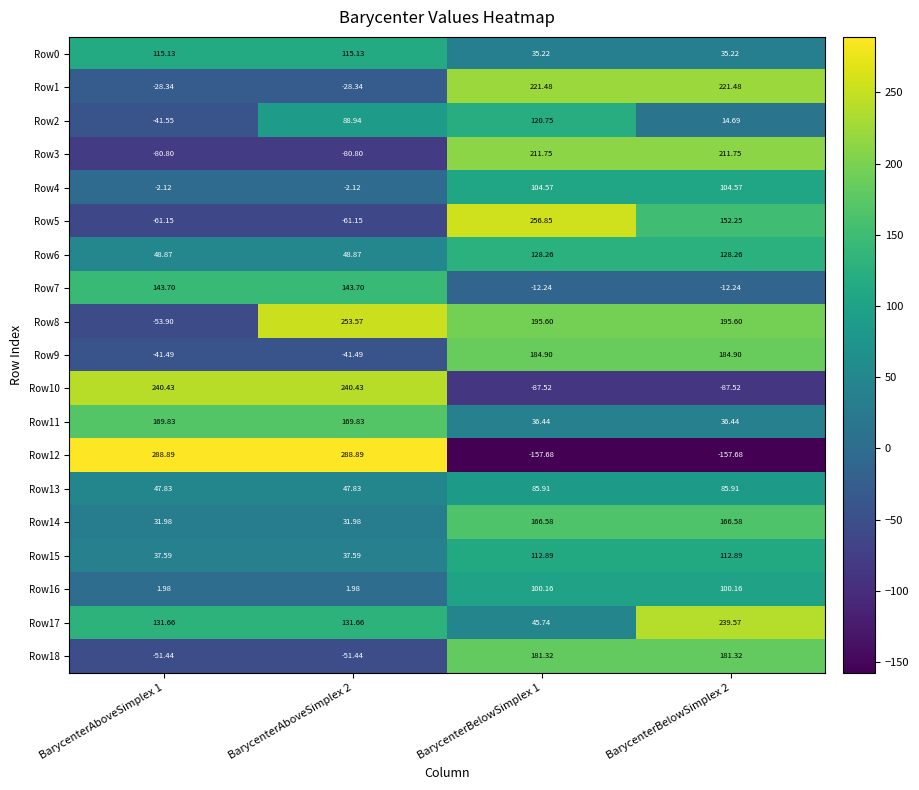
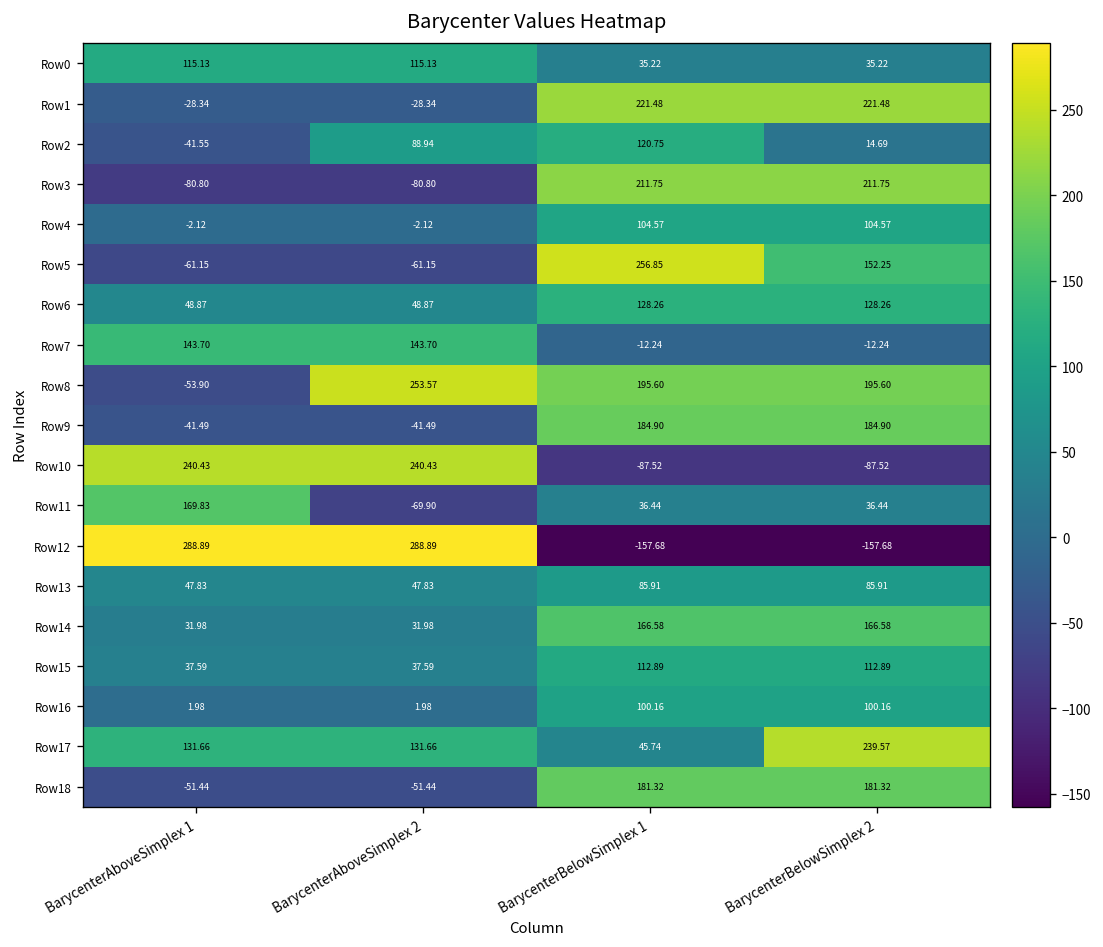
  {
    "Row0": {
      "BarycenterAboveSimplex 1": 115.13,
      "BarycenterAboveSimplex 2": 115.13,
      "BarycenterBelowSimplex 1": 35.22,
      "BarycenterBelowSimplex 2": 35.22
    },
    "Row1": {
      "BarycenterAboveSimplex 1": -28.34,
      "BarycenterAboveSimplex 2": -28.34,
      "BarycenterBelowSimplex 1": 221.48,
      "BarycenterBelowSimplex 2": 221.48
    },
    "Row2": {
      "BarycenterAboveSimplex 1": -41.55,
      "BarycenterAboveSimplex 2": 88.94,
      "BarycenterBelowSimplex 1": 120.75,
      "BarycenterBelowSimplex 2": 14.69
    },
    "Row3": {
      "BarycenterAboveSimplex 1": -80.80,
      "BarycenterAboveSimplex 2": -80.80,
      "BarycenterBelowSimplex 1": 211.75,
      "BarycenterBelowSimplex 2": 211.75
    },
    "Row4": {
      "BarycenterAboveSimplex 1": -2.12,
      "BarycenterAboveSimplex 2": -2.12,
      "BarycenterBelowSimplex 1": 104.57,
      "BarycenterBelowSimplex 2": 104.57
    },
    "Row5": {
      "BarycenterAboveSimplex 1": -61.15,
      "BarycenterAboveSimplex 2": -61.15,
      "BarycenterBelowSimplex 1": 256.85,
      "BarycenterBelowSimplex 2": 152.25
    },
    "Row6": {
      "BarycenterAboveSimplex 1": 48.87,
      "BarycenterAboveSimplex 2": 48.87,
      "BarycenterBelowSimplex 1": 128.26,
      "BarycenterBelowSimplex 2": 128.26
    },
    "Row7": {
      "BarycenterAboveSimplex 1": 143.70,
      "BarycenterAboveSimplex 2": 143.70,
      "BarycenterBelowSimplex 1": -12.24,
      "BarycenterBelowSimplex 2": -12.24
    },
    "Row8": {
      "BarycenterAboveSimplex 1": -53.90,
      "BarycenterAboveSimplex 2": 253.57,
      "BarycenterBelowSimplex 1": 195.60,
      "BarycenterBelowSimplex 2": 195.60
    },
    "Row9": {
      "BarycenterAboveSimplex 1": -41.49,
      "BarycenterAboveSimplex 2": -41.49,
      "BarycenterBelowSimplex 1": 184.90,
      "BarycenterBelowSimplex 2": 184.90
    },
    "Row10": {
      "BarycenterAboveSimplex 1": 240.43,
      "BarycenterAboveSimplex 2": 240.43,
      "BarycenterBelowSimplex 1": -87.52,
      "BarycenterBelowSimplex 2": -87.52
    },
    "Row11": {
      "BarycenterAboveSimplex 1": 169.83,
-     "BarycenterAboveSimplex 2": 169.83,
+     "BarycenterAboveSimplex 2": -69.90,
      "BarycenterBelowSimplex 1": 36.44,
      "BarycenterBelowSimplex 2": 36.44
    },
    "Row12": {
      "BarycenterAboveSimplex 1": 288.89,
      "BarycenterAboveSimplex 2": 288.89,
      "BarycenterBelowSimplex 1": -157.68,
      "BarycenterBelowSimplex 2": -157.68
    },
    "Row13": {
      "BarycenterAboveSimplex 1": 47.83,
      "BarycenterAboveSimplex 2": 47.83,
      "BarycenterBelowSimplex 1": 85.91,
      "BarycenterBelowSimplex 2": 85.91
    },
    "Row14": {
      "BarycenterAboveSimplex 1": 31.98,
      "BarycenterAboveSimplex 2": 31.98,
      "BarycenterBelowSimplex 1": 166.58,
      "BarycenterBelowSimplex 2": 166.58
    },
    "Row15": {
      "BarycenterAboveSimplex 1": 37.59,
      "BarycenterAboveSimplex 2": 37.59,
      "BarycenterBelowSimplex 1": 112.89,
      "BarycenterBelowSimplex 2": 112.89
    },
    "Row16": {
      "BarycenterAboveSimplex 1": 1.98,
      "BarycenterAboveSimplex 2": 1.98,
      "BarycenterBelowSimplex 1": 100.16,
      "BarycenterBelowSimplex 2": 100.16
    },
    "Row17": {
      "BarycenterAboveSimplex 1": 131.66,
      "BarycenterAboveSimplex 2": 131.66,
      "BarycenterBelowSimplex 1": 45.74,
      "BarycenterBelowSimplex 2": 239.57
    },
    "Row18": {
      "BarycenterAboveSimplex 1": -51.44,
      "BarycenterAboveSimplex 2": -51.44,
      "BarycenterBelowSimplex 1": 181.32,
      "BarycenterBelowSimplex 2": 181.32
    }
  }
